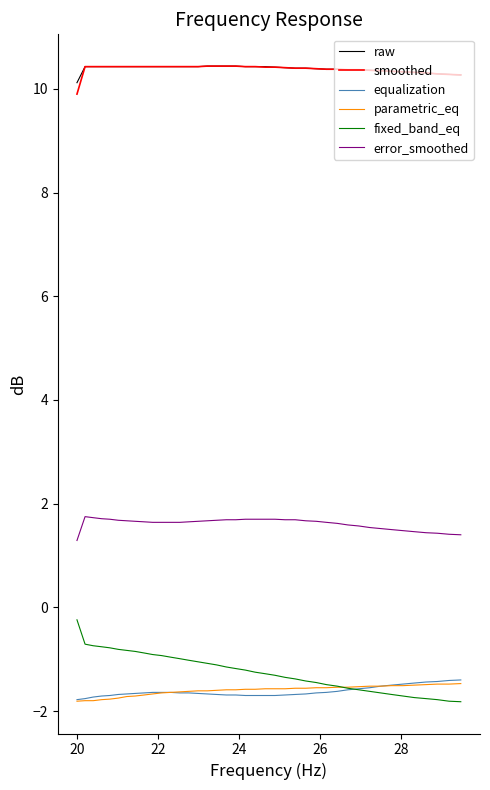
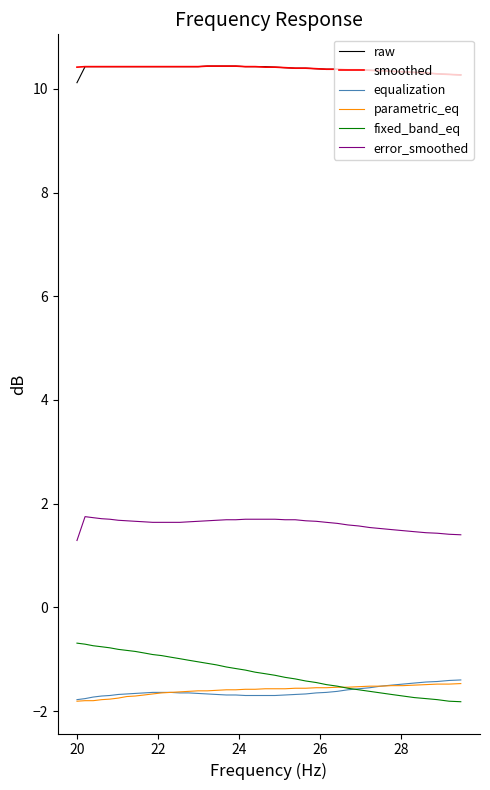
  {
    "raw": {
      "20": 10.1
    },
    "smoothed": {
-     "20": 9.9
+     "20": 10.4
    },
    "fixed_band_eq": {
-     "20": -0.2
+     "20": -0.7
    },
    "error_smoothed": {
      "20": 1.3
    }
  }
